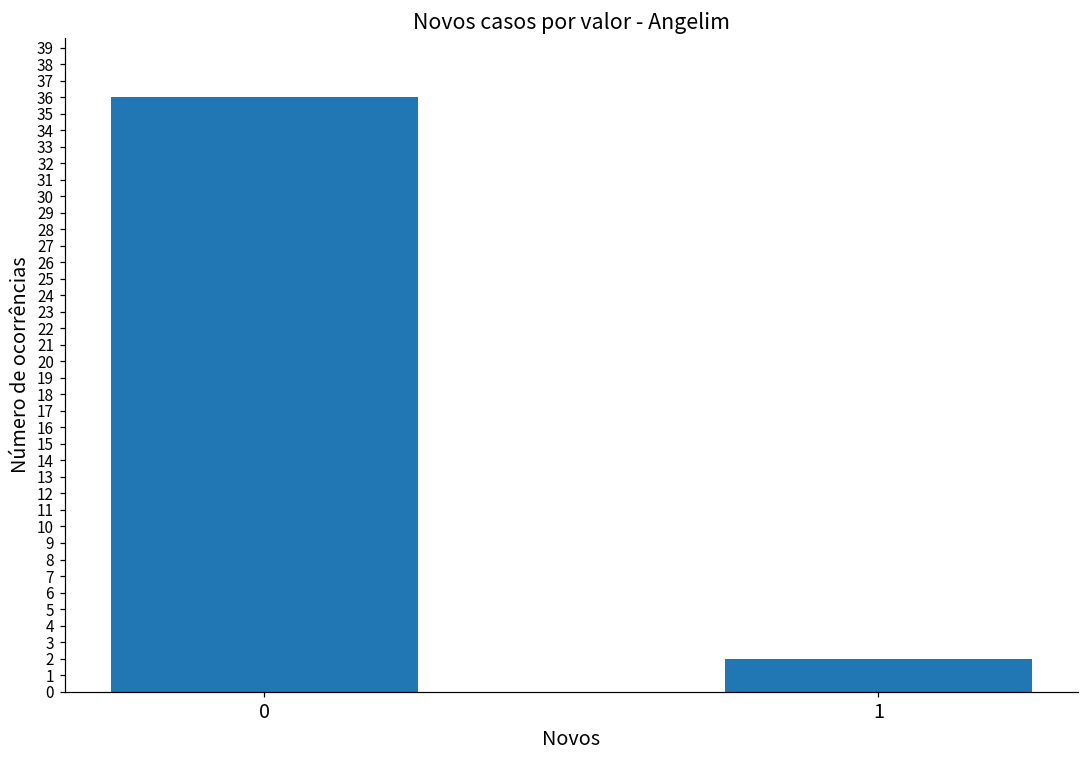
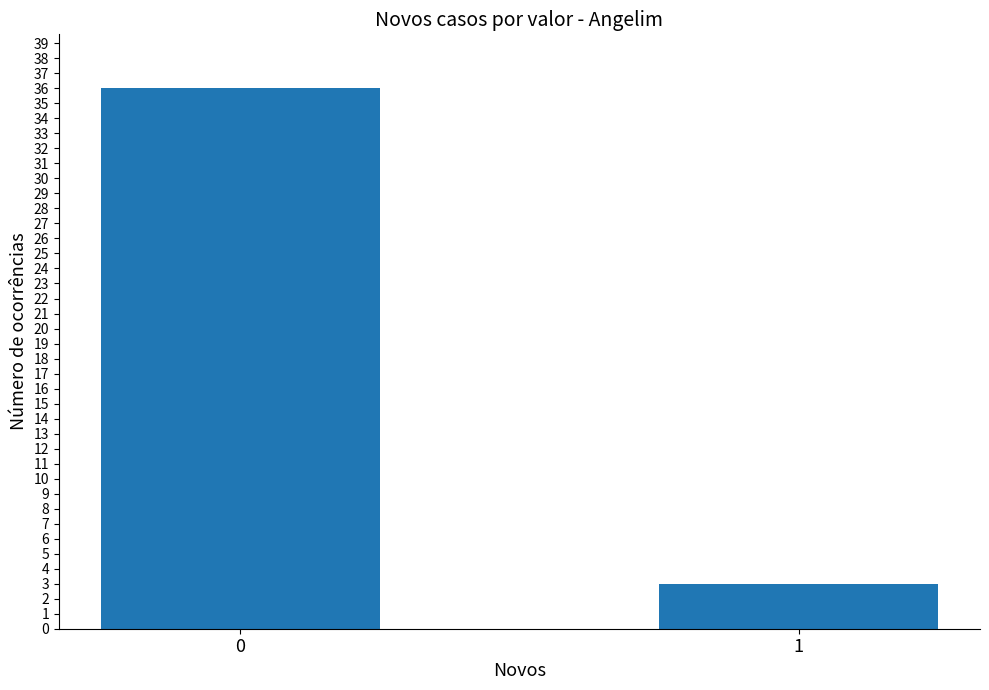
  {
    "0": 36,
-   "1": 2
+   "1": 3
  }
